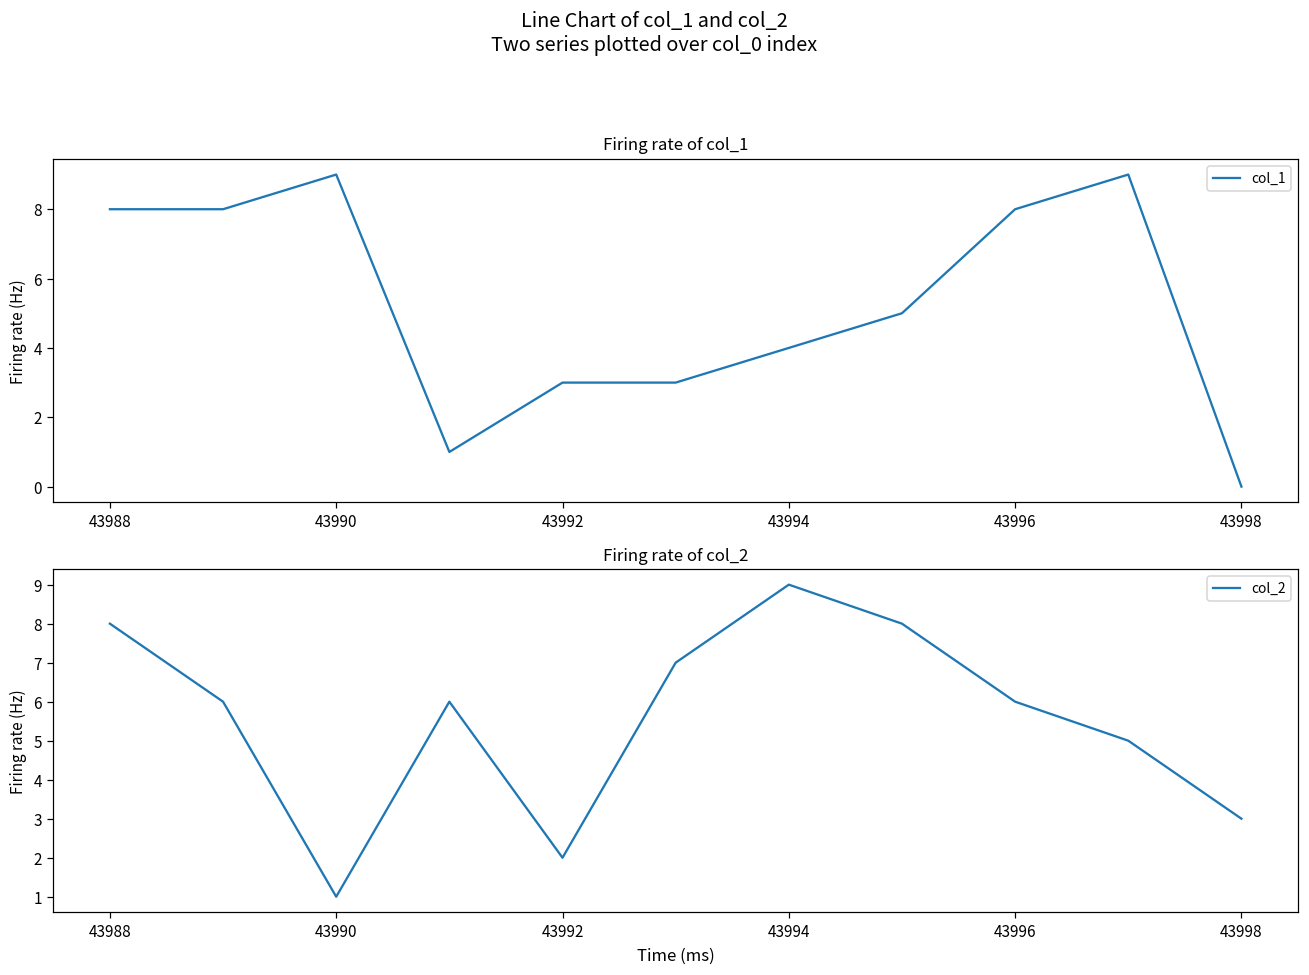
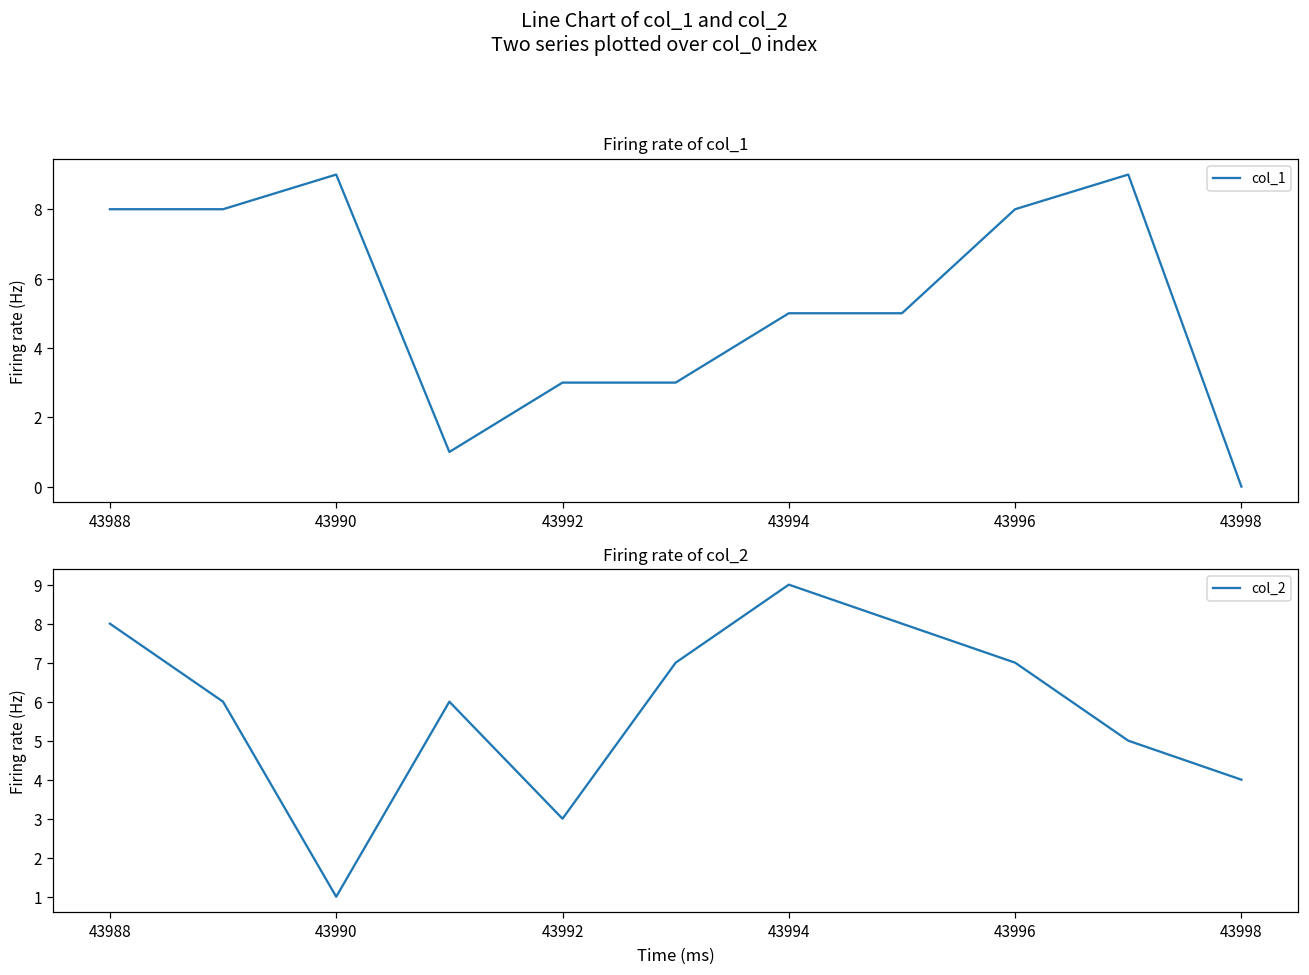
  {
    "Firing rate of col_1": {
      "43988": 8,
      "43990": 9,
      "43992": 3,
-     "43994": 4,
+     "43994": 5,
      "43996": 8,
      "43998": 0
    },
    "Firing rate of col_2": {
      "43988": 8,
      "43990": 1,
-     "43992": 2,
+     "43992": 3,
      "43994": 9,
-     "43996": 6,
-     "43998": 3
+     "43996": 7,
+     "43998": 4
    }
  }
